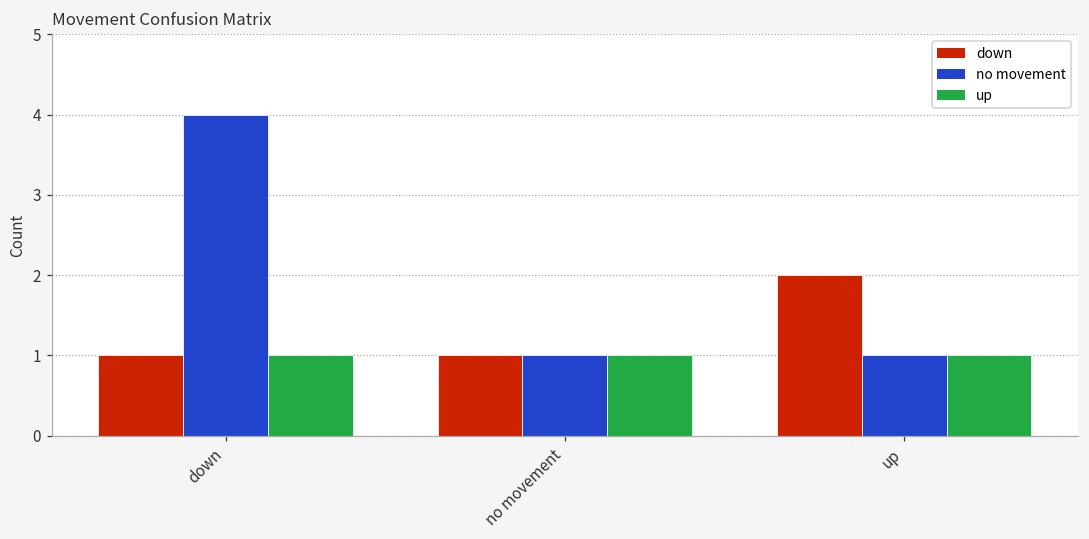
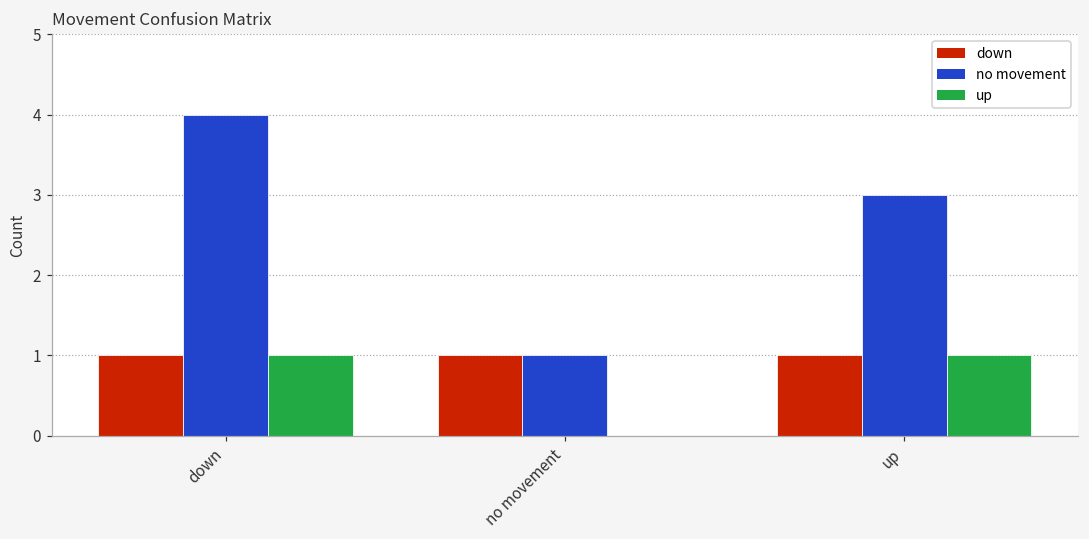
  {
    "down": {
      "down": 1,
      "no movement": 1,
-     "up": 2
+     "up": 1
    },
    "no movement": {
      "down": 4,
      "no movement": 1,
-     "up": 1
+     "up": 3
    },
    "up": {
      "down": 1,
-     "no movement": 1,
+     "no movement": 0,
      "up": 1
    }
  }
